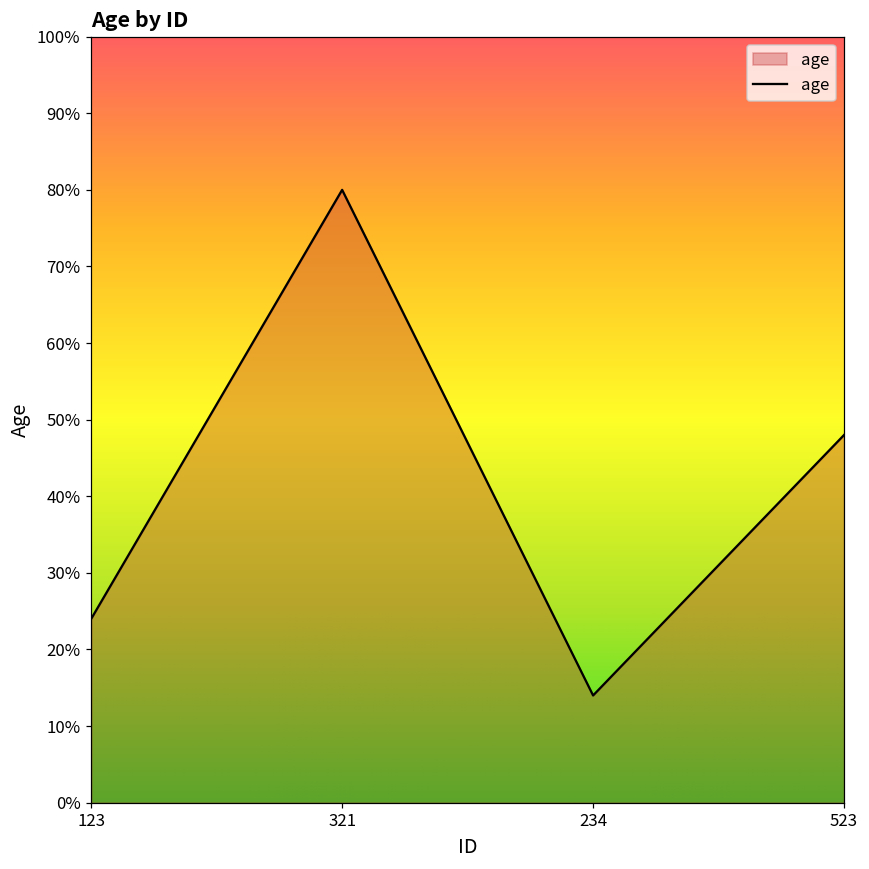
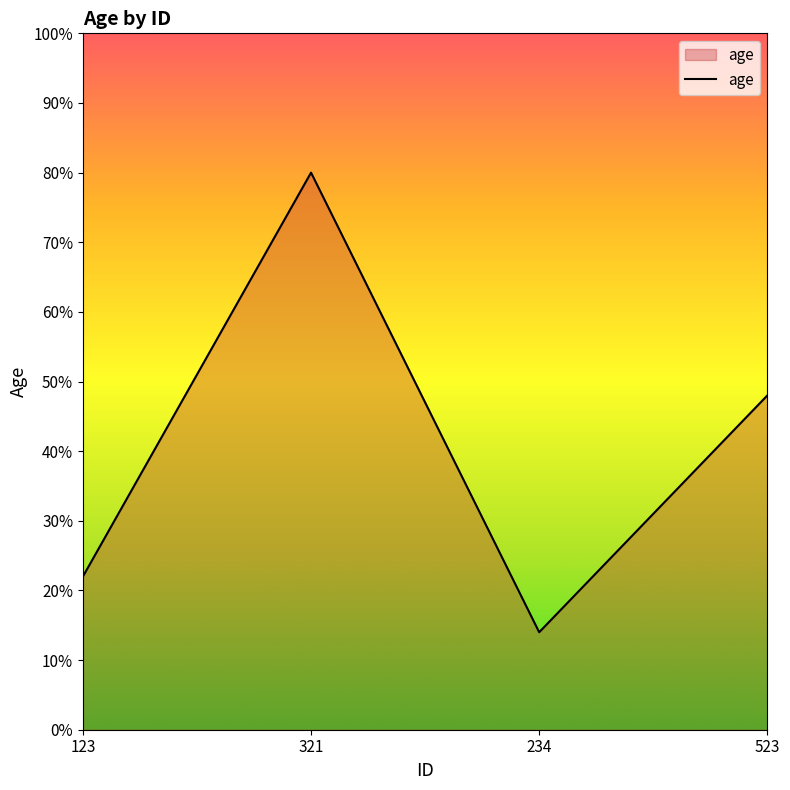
  {
-   "123": "24%",
+   "123": "22%",
    "321": "80%",
    "234": "14%",
    "523": "48%"
  }
